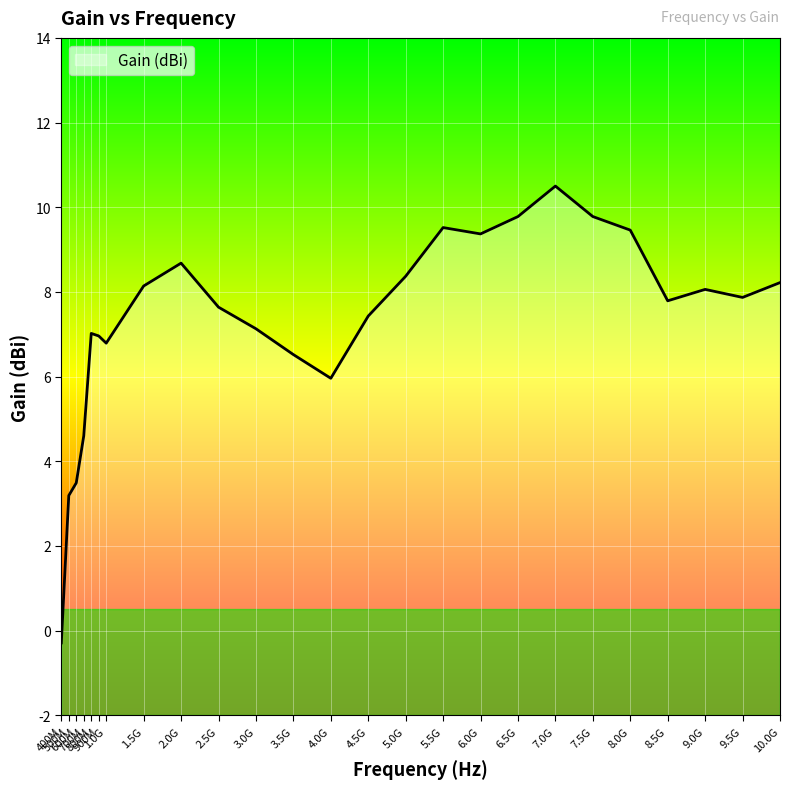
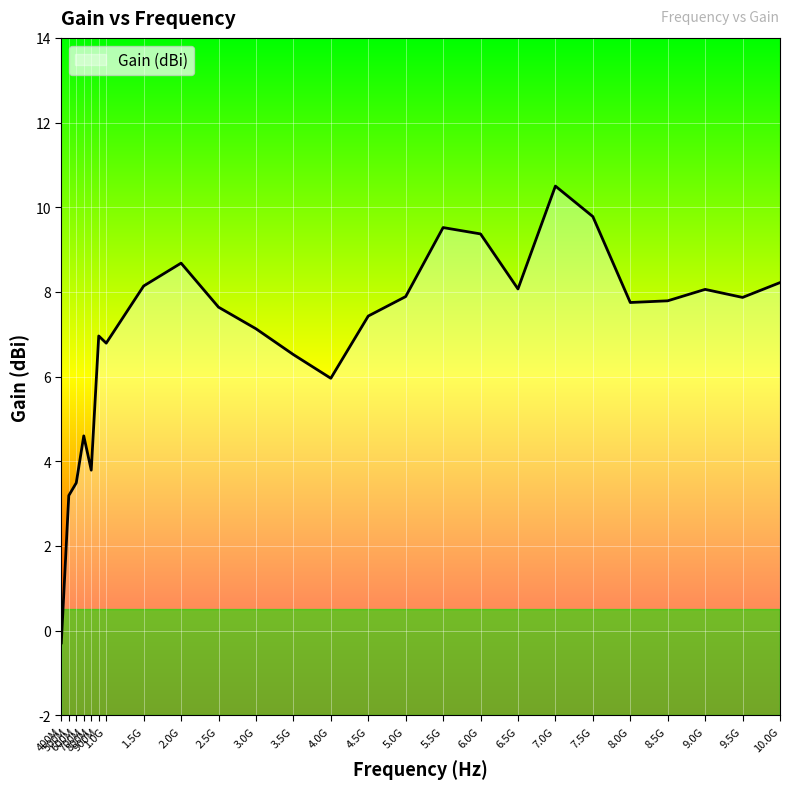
  {
    "500M": 3.2,
    "600M": 3.5,
    "700M": 4.6,
-   "800M": 7.0,
+   "800M": 3.8,
    "900M": 7.0,
    "1.0G": 6.8,
    "1.5G": 8.1,
    "2.0G": 8.7,
    "2.5G": 7.6,
    "3.0G": 7.1,
    "3.5G": 6.5,
    "4.0G": 6.0,
    "4.5G": 7.4,
-   "5.0G": 8.4,
+   "5.0G": 7.9,
    "5.5G": 9.5,
    "6.0G": 9.4,
-   "6.5G": 9.8,
+   "6.5G": 8.1,
    "7.0G": 10.5,
    "7.5G": 9.8,
-   "8.0G": 9.5,
+   "8.0G": 7.8,
    "8.5G": 7.8,
    "9.0G": 8.1,
    "9.5G": 7.9,
    "10.0G": 8.2
  }
